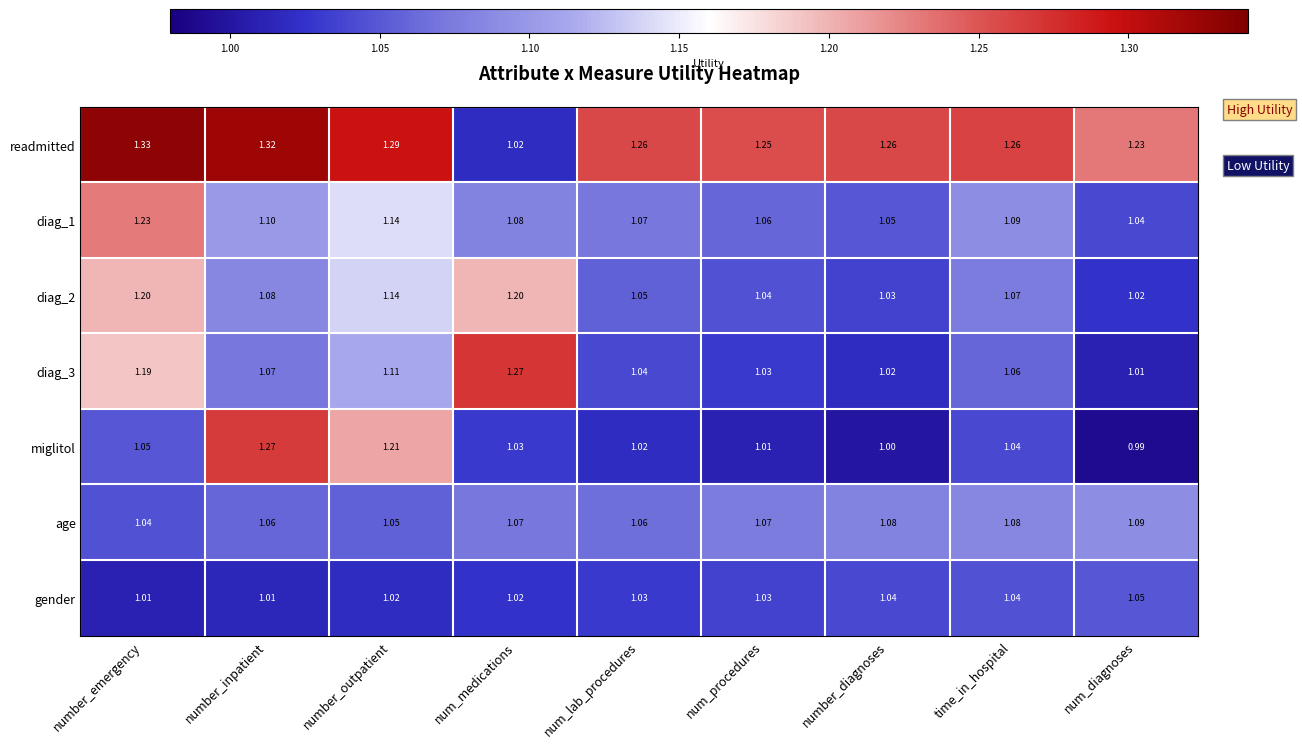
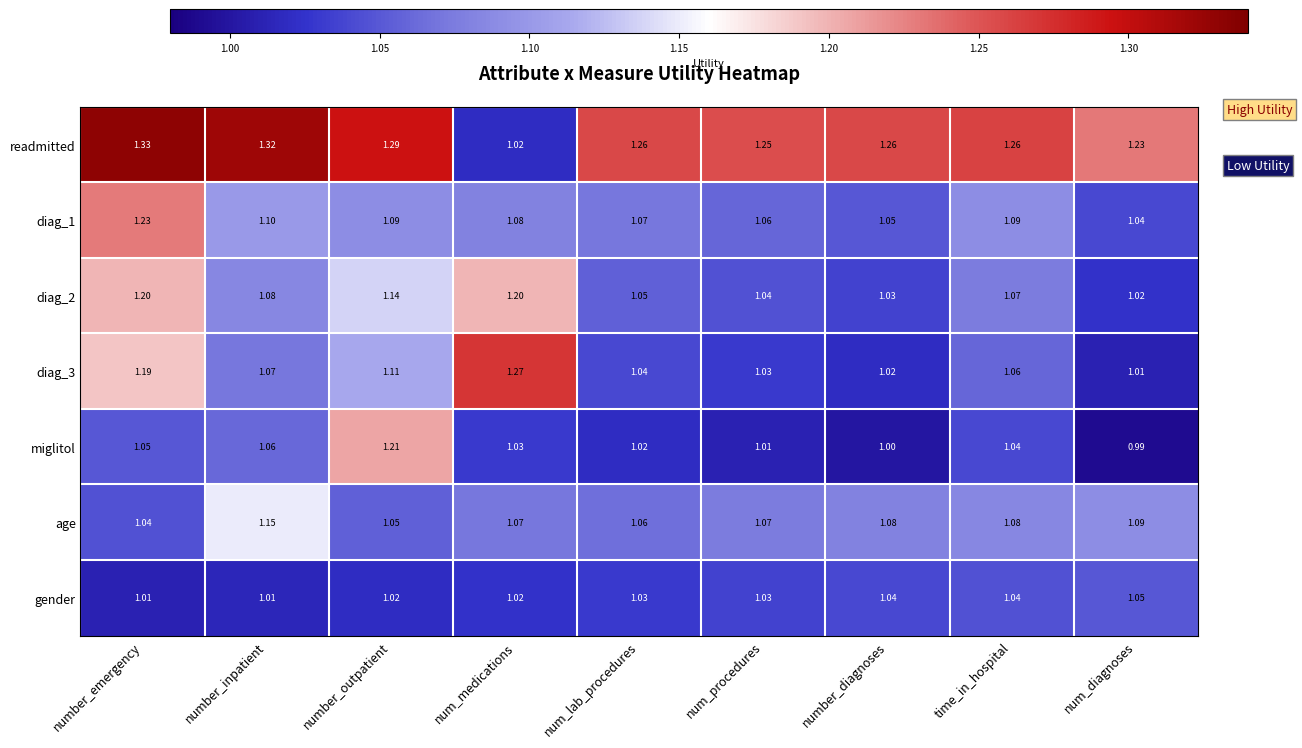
  {
    "readmitted": {
      "number_emergency": 1.33,
      "number_inpatient": 1.32,
      "number_outpatient": 1.29,
      "num_medications": 1.02,
      "num_lab_procedures": 1.26,
      "num_procedures": 1.25,
      "number_diagnoses": 1.26,
      "time_in_hospital": 1.26,
      "num_diagnoses": 1.23
    },
    "diag_1": {
      "number_emergency": 1.23,
      "number_inpatient": 1.10,
-     "number_outpatient": 1.14,
+     "number_outpatient": 1.09,
      "num_medications": 1.08,
      "num_lab_procedures": 1.07,
      "num_procedures": 1.06,
      "number_diagnoses": 1.05,
      "time_in_hospital": 1.09,
      "num_diagnoses": 1.04
    },
    "diag_2": {
      "number_emergency": 1.20,
      "number_inpatient": 1.08,
      "number_outpatient": 1.14,
      "num_medications": 1.20,
      "num_lab_procedures": 1.05,
      "num_procedures": 1.04,
      "number_diagnoses": 1.03,
      "time_in_hospital": 1.07,
      "num_diagnoses": 1.02
    },
    "diag_3": {
      "number_emergency": 1.19,
      "number_inpatient": 1.07,
      "number_outpatient": 1.11,
      "num_medications": 1.27,
      "num_lab_procedures": 1.04,
      "num_procedures": 1.03,
      "number_diagnoses": 1.02,
      "time_in_hospital": 1.06,
      "num_diagnoses": 1.01
    },
    "miglitol": {
      "number_emergency": 1.05,
-     "number_inpatient": 1.27,
+     "number_inpatient": 1.06,
      "number_outpatient": 1.21,
      "num_medications": 1.03,
      "num_lab_procedures": 1.02,
      "num_procedures": 1.01,
      "number_diagnoses": 1.00,
      "time_in_hospital": 1.04,
      "num_diagnoses": 0.99
    },
    "age": {
      "number_emergency": 1.04,
-     "number_inpatient": 1.06,
+     "number_inpatient": 1.15,
      "number_outpatient": 1.05,
      "num_medications": 1.07,
      "num_lab_procedures": 1.06,
      "num_procedures": 1.07,
      "number_diagnoses": 1.08,
      "time_in_hospital": 1.08,
      "num_diagnoses": 1.09
    },
    "gender": {
      "number_emergency": 1.01,
      "number_inpatient": 1.01,
      "number_outpatient": 1.02,
      "num_medications": 1.02,
      "num_lab_procedures": 1.03,
      "num_procedures": 1.03,
      "number_diagnoses": 1.04,
      "time_in_hospital": 1.04,
      "num_diagnoses": 1.05
    }
  }
